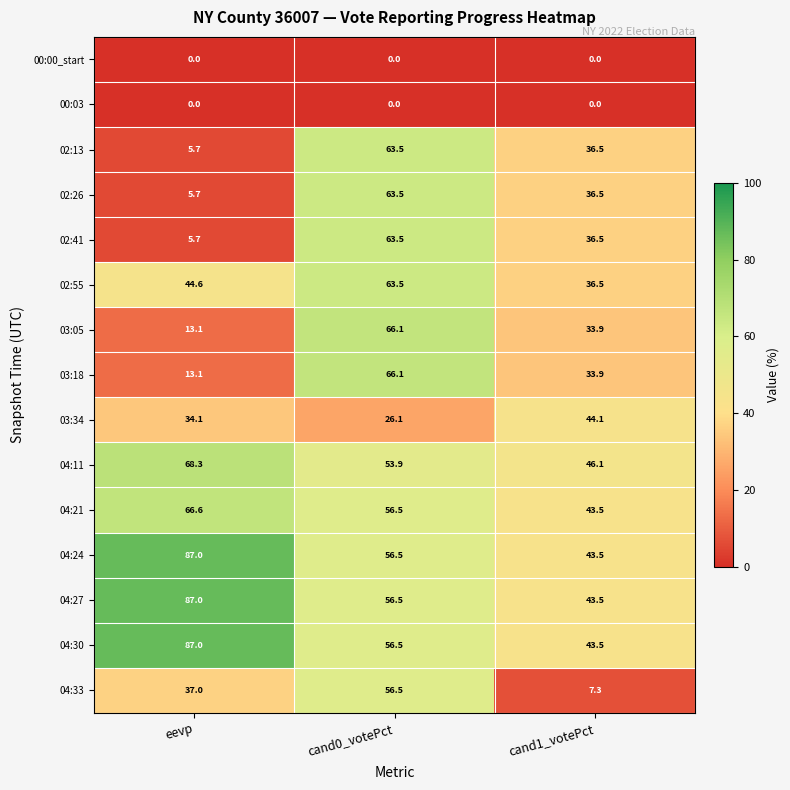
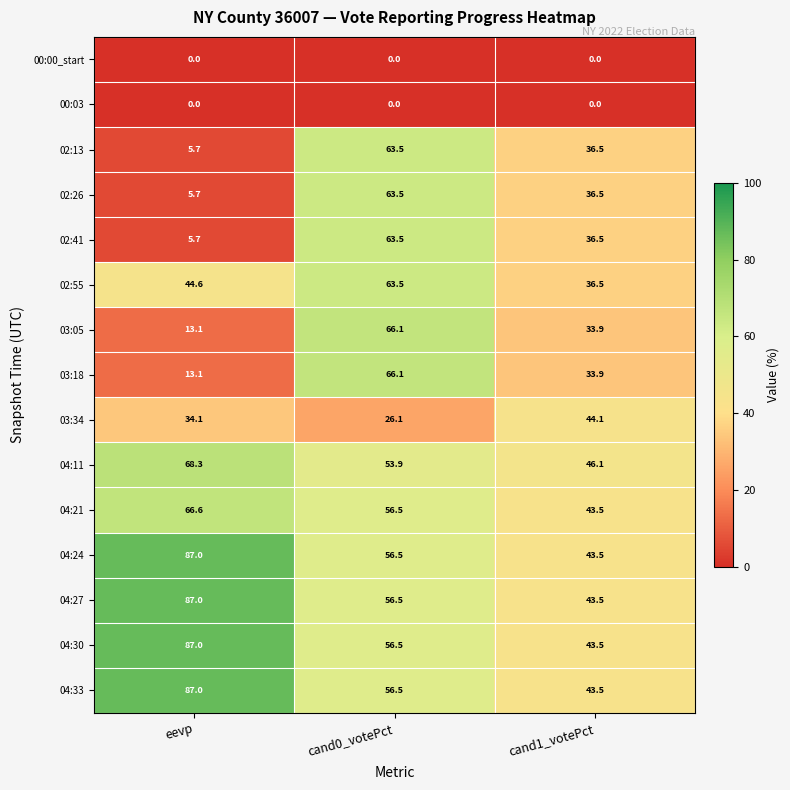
  {
    "00:00_start": {
      "eevp": 0.0,
      "cand0_votePct": 0.0,
      "cand1_votePct": 0.0
    },
    "00:03": {
      "eevp": 0.0,
      "cand0_votePct": 0.0,
      "cand1_votePct": 0.0
    },
    "02:13": {
      "eevp": 5.7,
      "cand0_votePct": 63.5,
      "cand1_votePct": 36.5
    },
    "02:26": {
      "eevp": 5.7,
      "cand0_votePct": 63.5,
      "cand1_votePct": 36.5
    },
    "02:41": {
      "eevp": 5.7,
      "cand0_votePct": 63.5,
      "cand1_votePct": 36.5
    },
    "02:55": {
      "eevp": 44.6,
      "cand0_votePct": 63.5,
      "cand1_votePct": 36.5
    },
    "03:05": {
      "eevp": 13.1,
      "cand0_votePct": 66.1,
      "cand1_votePct": 33.9
    },
    "03:18": {
      "eevp": 13.1,
      "cand0_votePct": 66.1,
      "cand1_votePct": 33.9
    },
    "03:34": {
      "eevp": 34.1,
      "cand0_votePct": 26.1,
      "cand1_votePct": 44.1
    },
    "04:11": {
      "eevp": 68.3,
      "cand0_votePct": 53.9,
      "cand1_votePct": 46.1
    },
    "04:21": {
      "eevp": 66.6,
      "cand0_votePct": 56.5,
      "cand1_votePct": 43.5
    },
    "04:24": {
      "eevp": 87.0,
      "cand0_votePct": 56.5,
      "cand1_votePct": 43.5
    },
    "04:27": {
      "eevp": 87.0,
      "cand0_votePct": 56.5,
      "cand1_votePct": 43.5
    },
    "04:30": {
      "eevp": 87.0,
      "cand0_votePct": 56.5,
      "cand1_votePct": 43.5
    },
    "04:33": {
-     "eevp": 37.0,
+     "eevp": 87.0,
      "cand0_votePct": 56.5,
-     "cand1_votePct": 7.3
+     "cand1_votePct": 43.5
    }
  }
